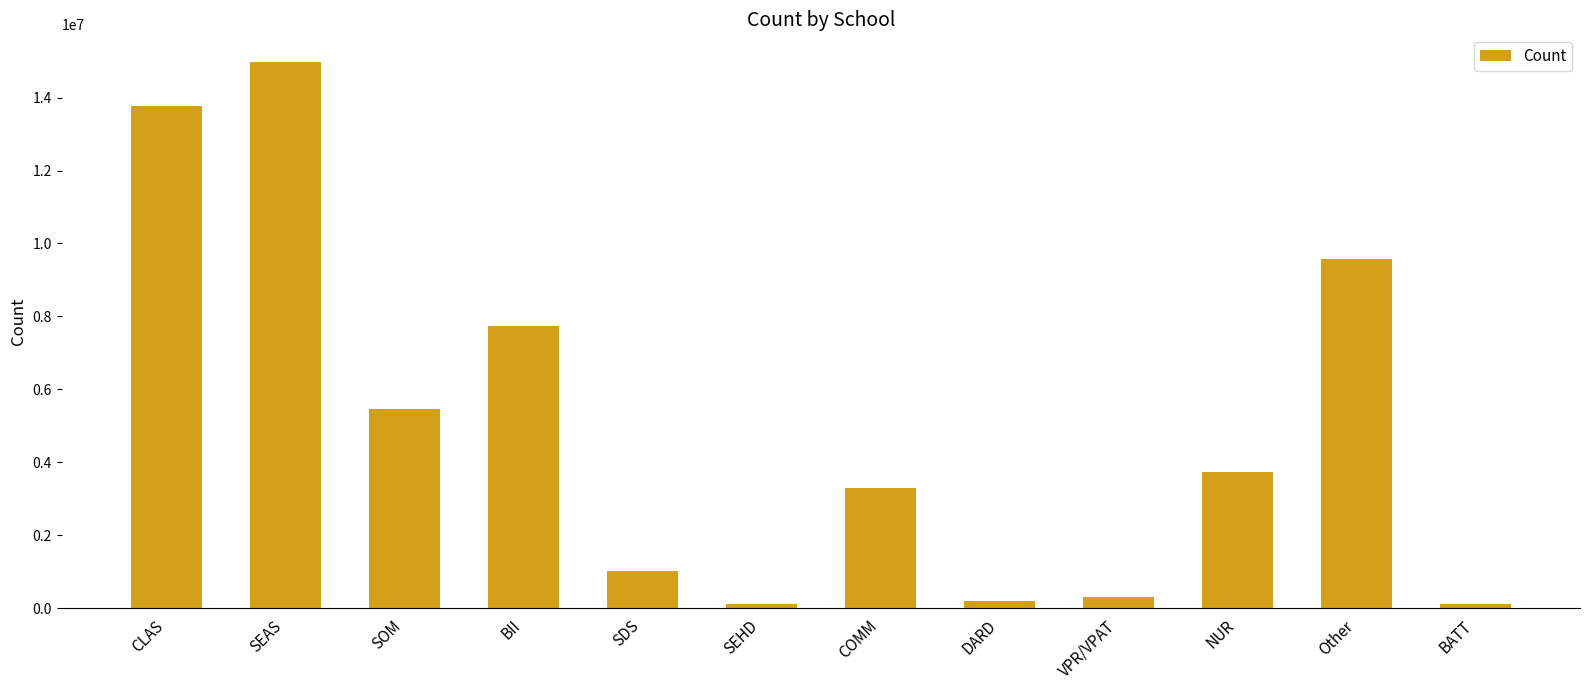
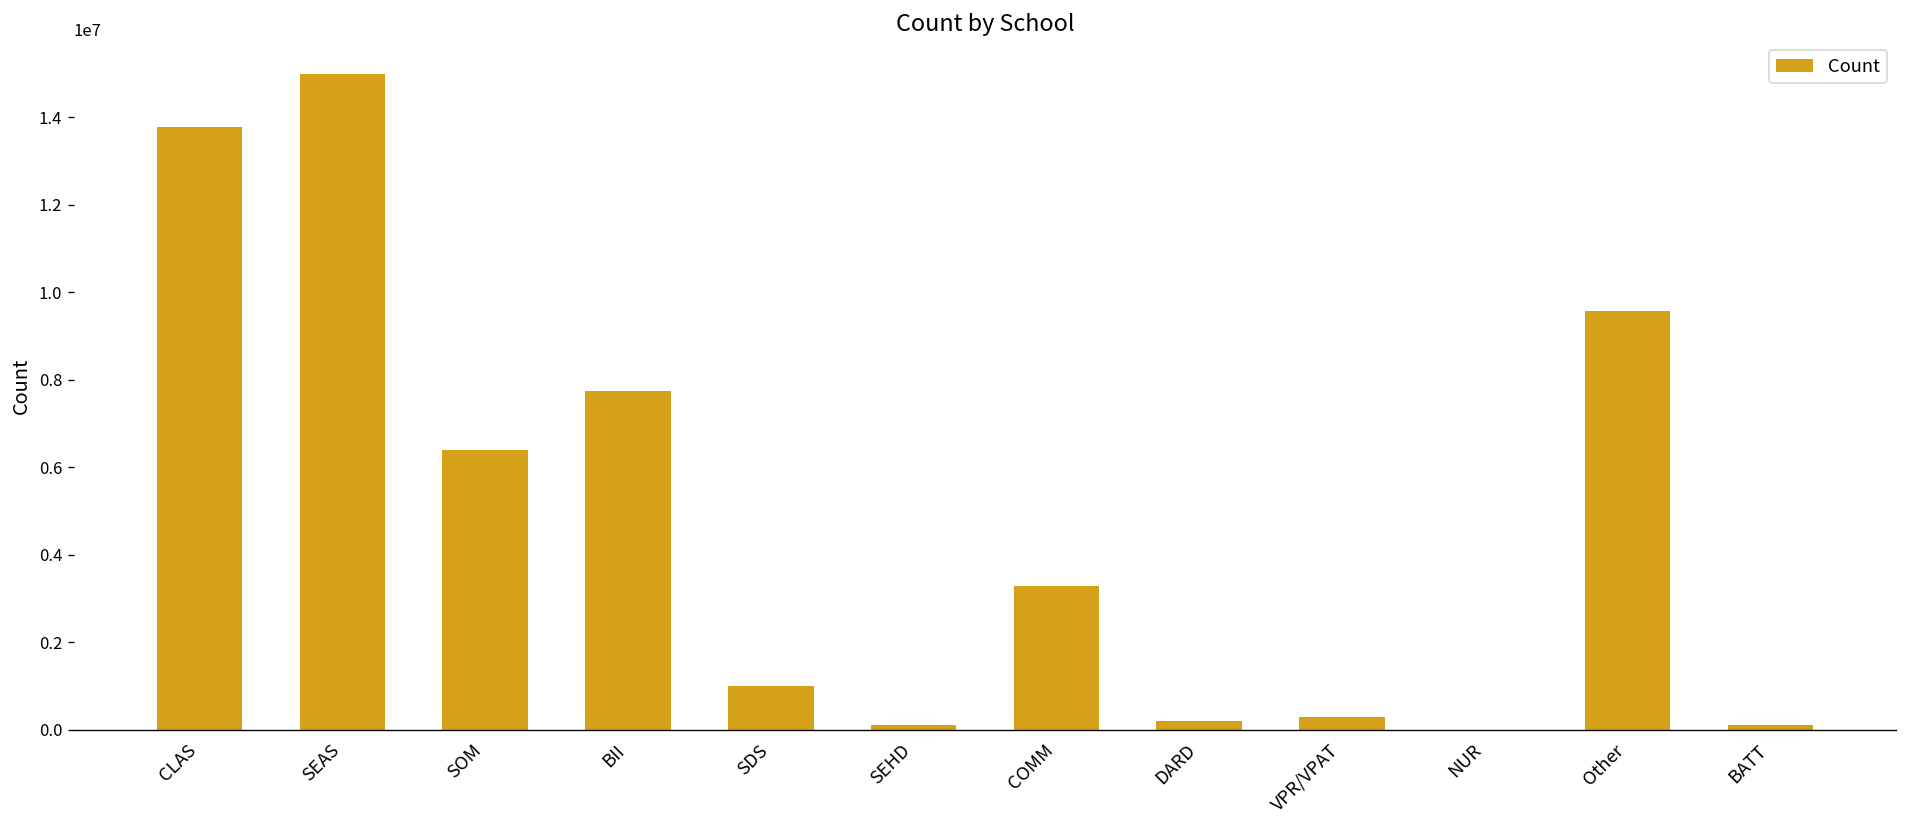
  {
    "CLAS": 13800000,
    "SEAS": 15000000,
-   "SOM": 5500000,
+   "SOM": 6400000,
    "BII": 7700000,
    "SDS": 1000000,
    "SEHD": 100000,
    "COMM": 3300000,
    "DARD": 200000,
    "VPR/VPAT": 300000,
-   "NUR": 3700000,
+   "NUR": 0,
    "Other": 9600000,
    "BATT": 100000
  }
